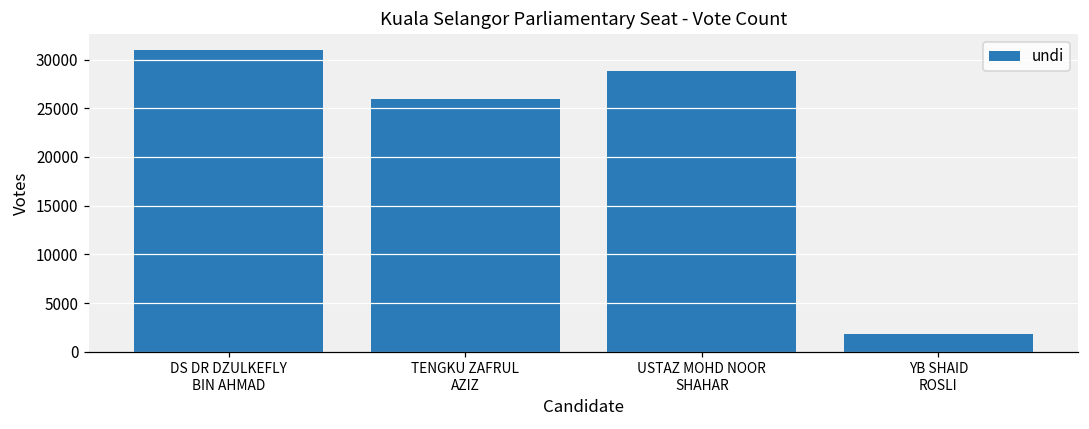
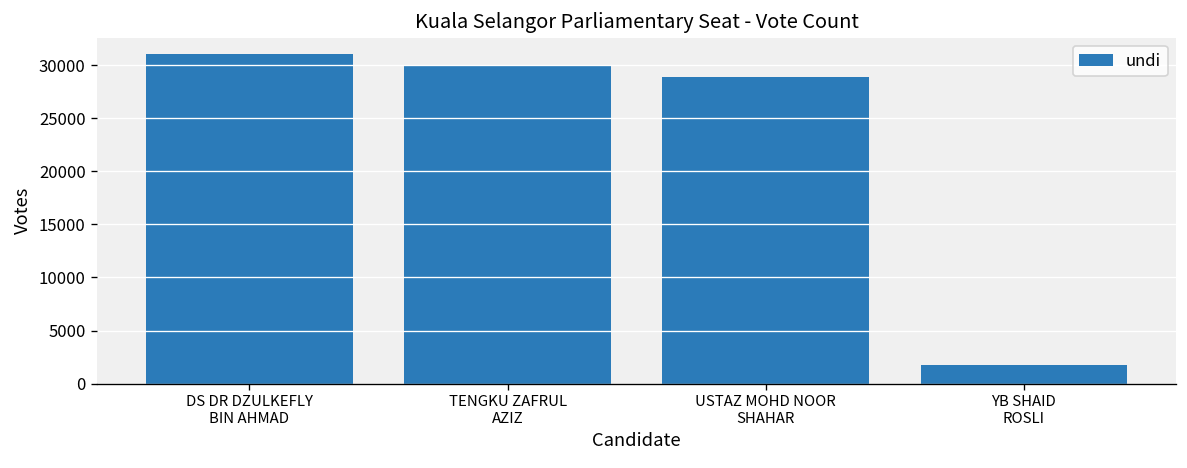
  {
    "DS DR DZULKEFLY BIN AHMAD": 31000,
-   "TENGKU ZAFRUL AZIZ": 26000,
+   "TENGKU ZAFRUL AZIZ": 30000,
    "USTAZ MOHD NOOR SHAHAR": 29000,
    "YB SHAID ROSLI": 2000
  }
